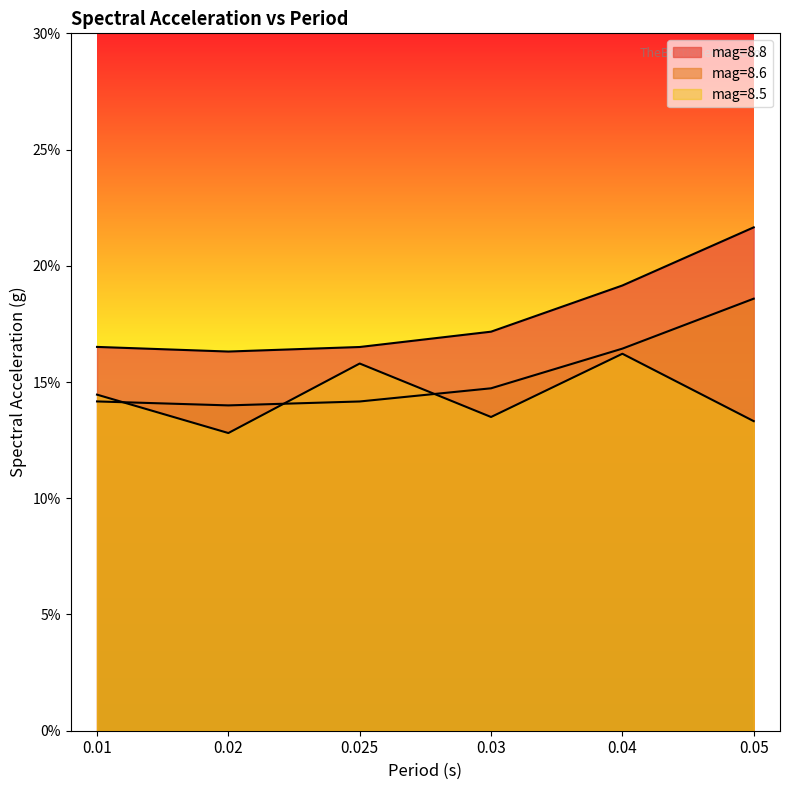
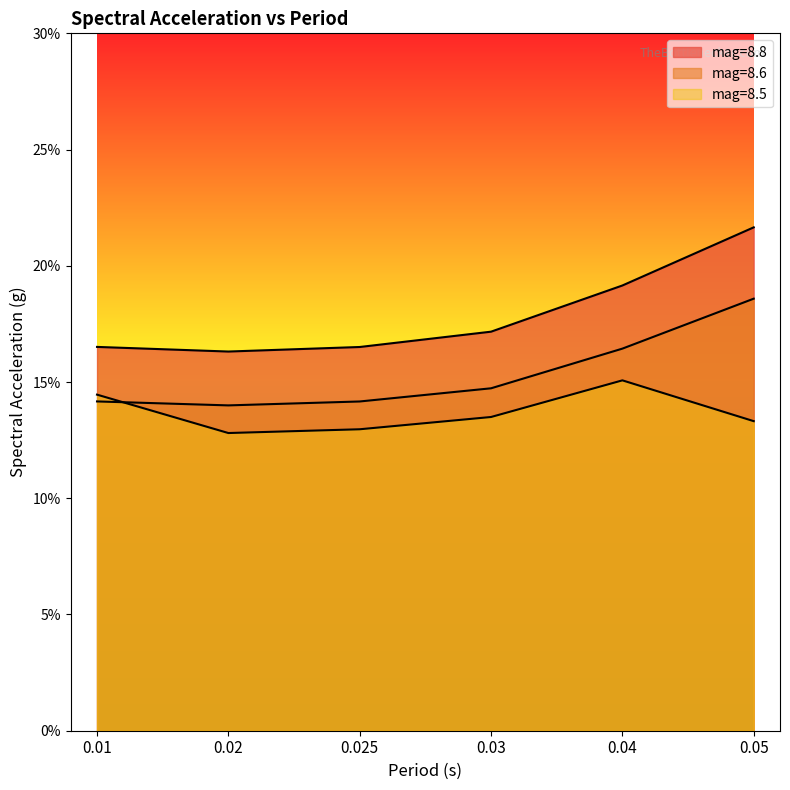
  {
    "mag=8.5": {
      "0.01": "14.5%",
      "0.02": "12.8%",
-     "0.025": "15.8%",
+     "0.025": "13.0%",
      "0.03": "13.5%",
-     "0.04": "16.2%",
+     "0.04": "15.1%",
      "0.05": "13.3%"
    }
  }
